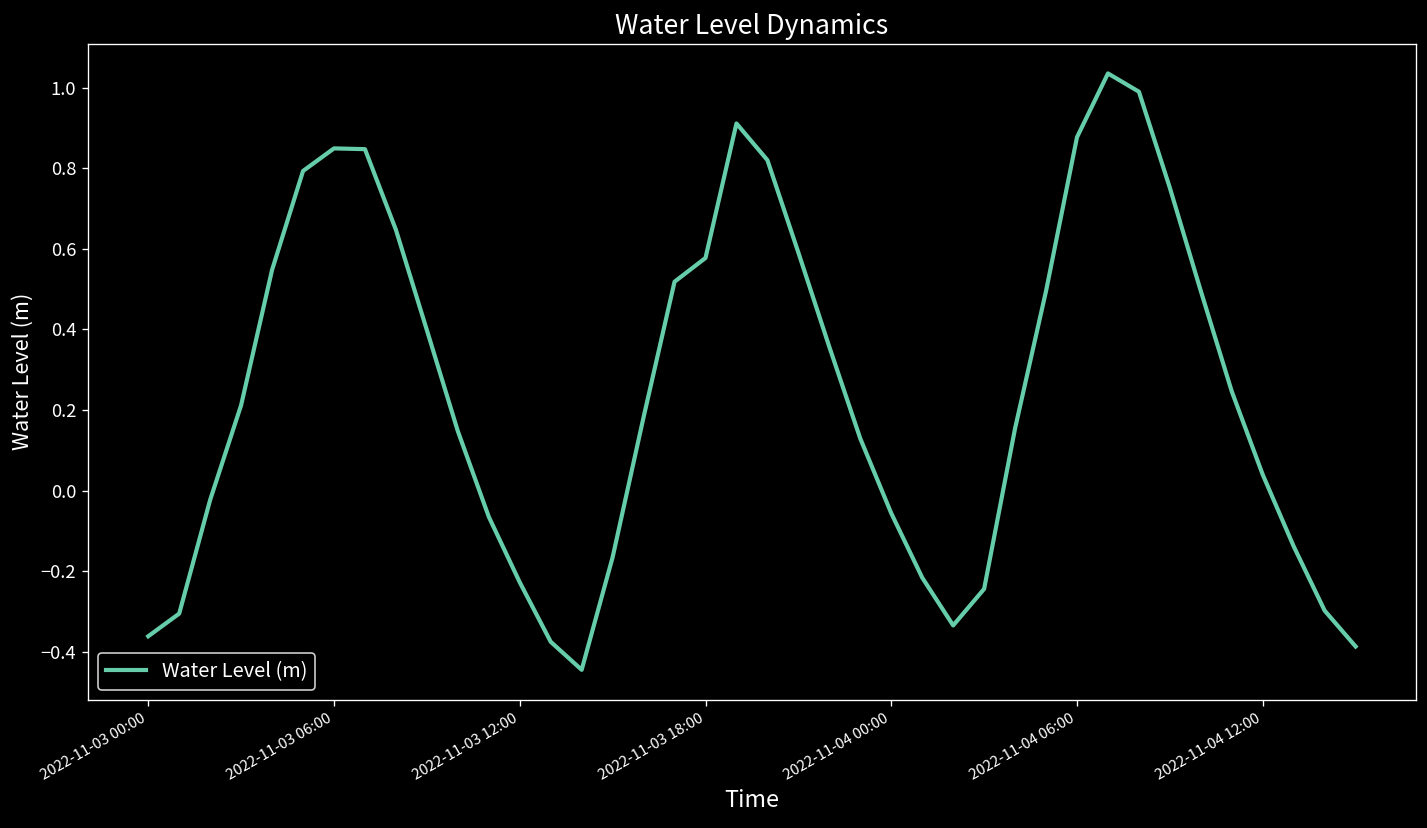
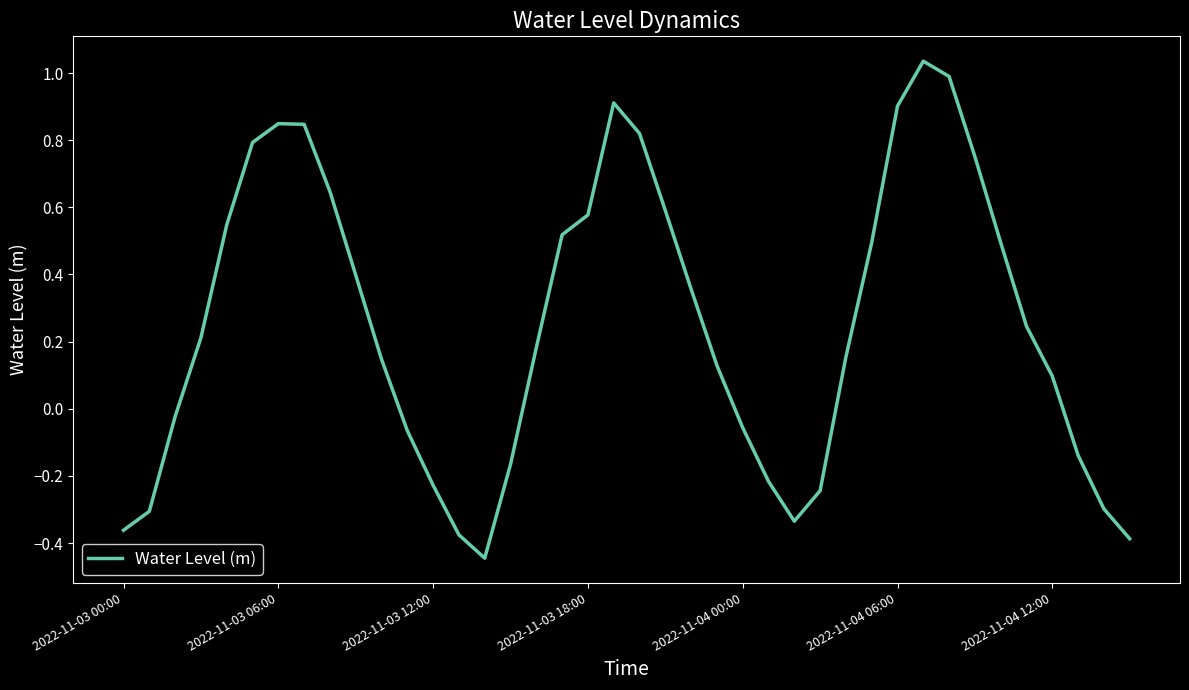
  {
    "2022-11-03 00:00": -0.36,
    "2022-11-03 06:00": 0.85,
    "2022-11-03 12:00": -0.23,
    "2022-11-03 18:00": 0.58,
    "2022-11-04 00:00": -0.06,
-   "2022-11-04 06:00": 0.88,
-   "2022-11-04 12:00": 0.04
+   "2022-11-04 06:00": 0.90,
+   "2022-11-04 12:00": 0.10
  }
